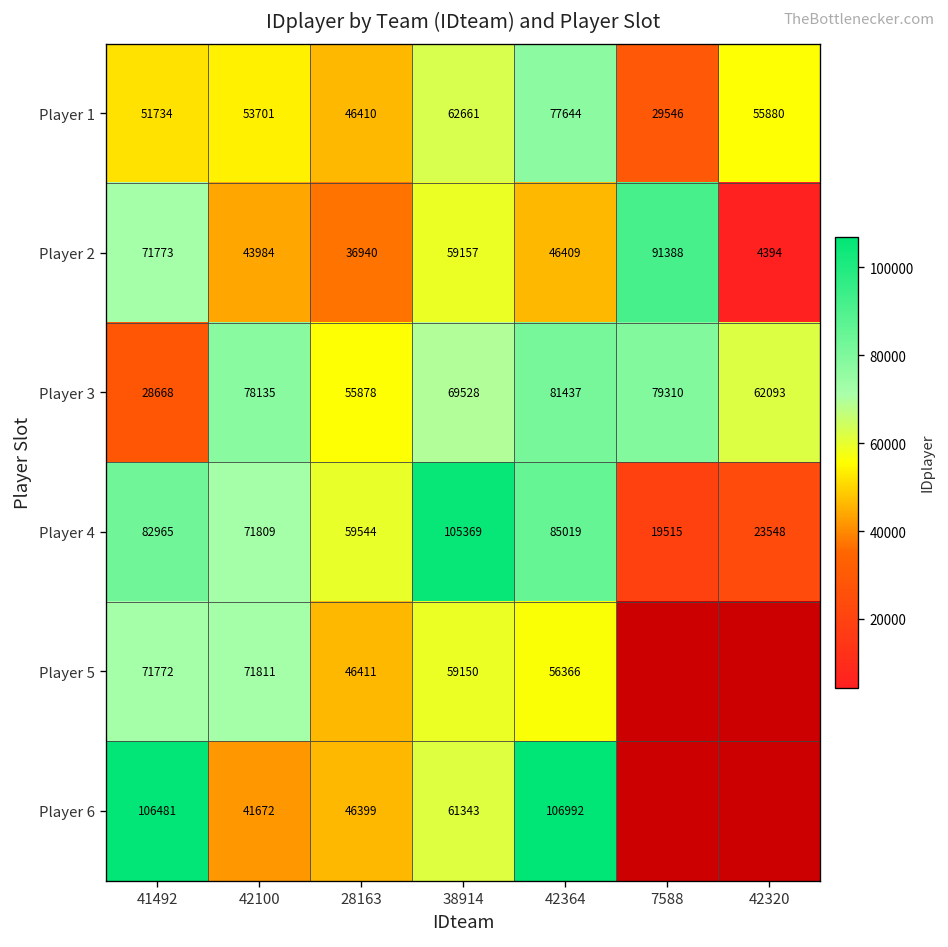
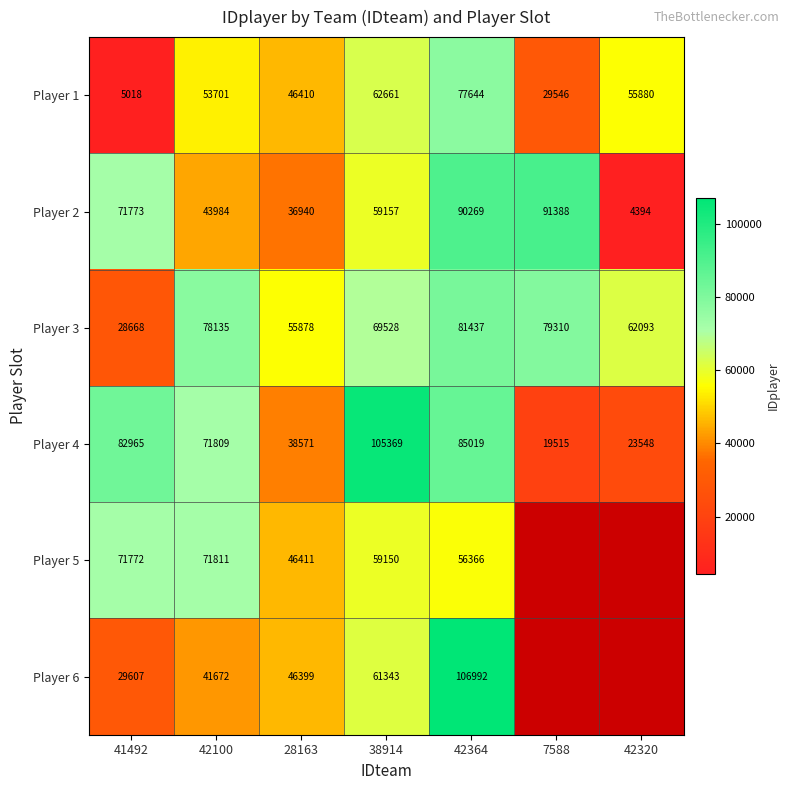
  {
    "Player 1": {
-     "41492": 51734,
+     "41492": 5018,
      "42100": 53701,
      "28163": 46410,
      "38914": 62661,
      "42364": 77644,
      "7588": 29546,
      "42320": 55880
    },
    "Player 2": {
      "41492": 71773,
      "42100": 43984,
      "28163": 36940,
      "38914": 59157,
-     "42364": 46409,
+     "42364": 90269,
      "7588": 91388,
      "42320": 4394
    },
    "Player 3": {
      "41492": 28668,
      "42100": 78135,
      "28163": 55878,
      "38914": 69528,
      "42364": 81437,
      "7588": 79310,
      "42320": 62093
    },
    "Player 4": {
      "41492": 82965,
      "42100": 71809,
-     "28163": 59544,
+     "28163": 38571,
      "38914": 105369,
      "42364": 85019,
      "7588": 19515,
      "42320": 23548
    },
    "Player 5": {
      "41492": 71772,
      "42100": 71811,
      "28163": 46411,
      "38914": 59150,
      "42364": 56366
    },
    "Player 6": {
-     "41492": 106481,
+     "41492": 29607,
      "42100": 41672,
      "28163": 46399,
      "38914": 61343,
      "42364": 106992
    }
  }
